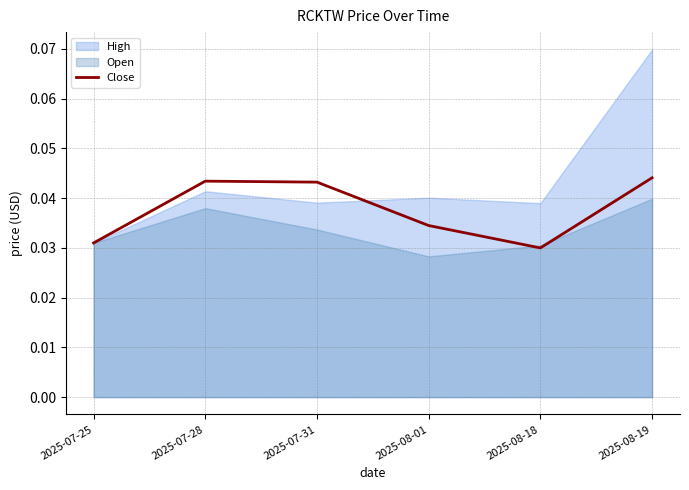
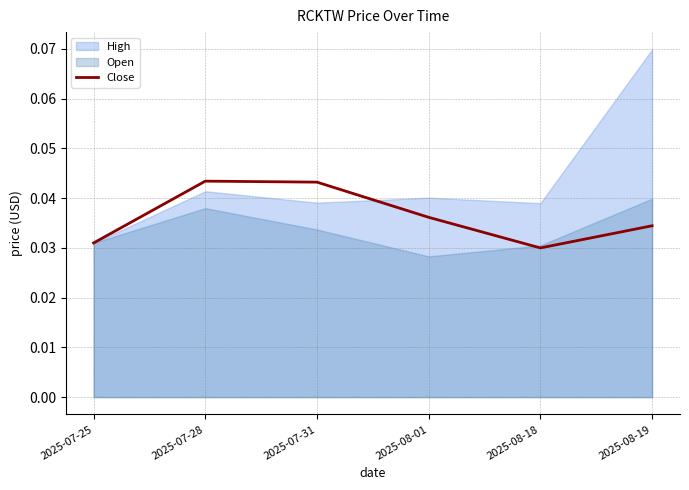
  {
    "Close": {
      "2025-07-28": 0.043,
      "2025-07-31": 0.043,
-     "2025-08-01": 0.034,
-     "2025-08-19": 0.044
+     "2025-08-01": 0.036,
+     "2025-08-19": 0.034
    }
  }
